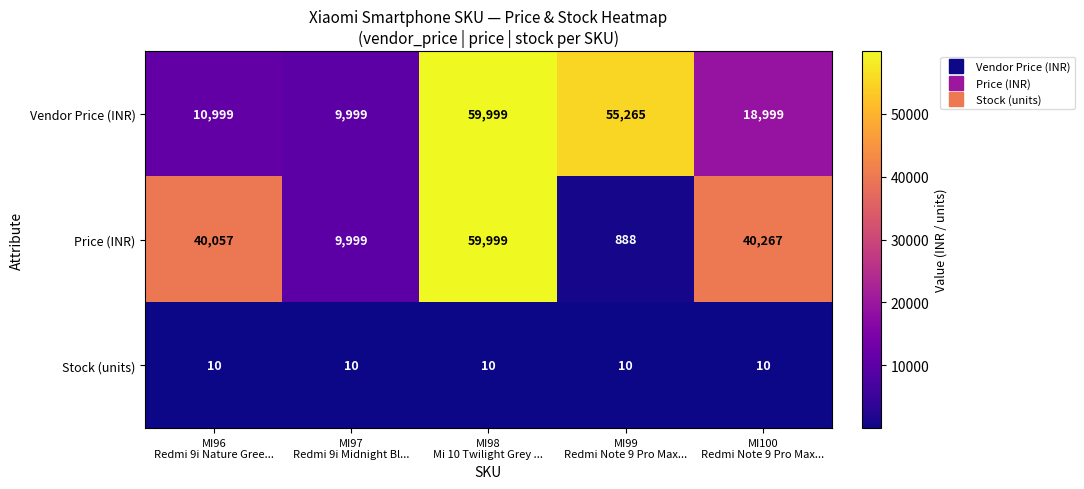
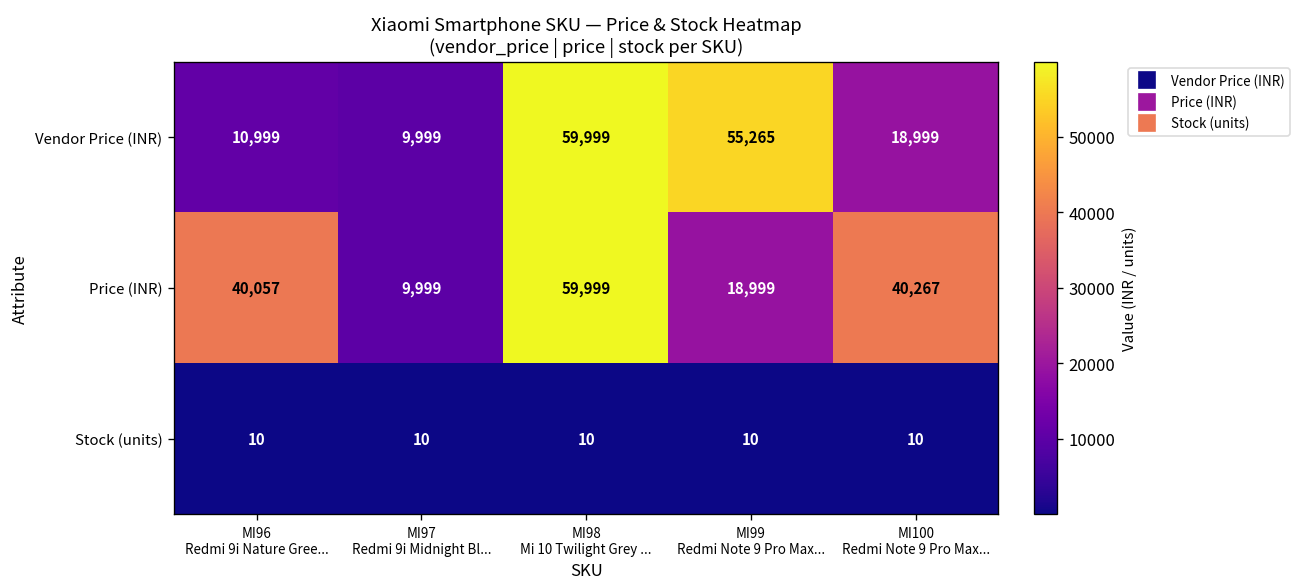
  {
    "Vendor Price (INR)": {
      "MI96 Redmi 9i Nature Gree...": "10,999",
      "MI97 Redmi 9i Midnight Bl...": "9,999",
      "MI98 Mi 10 Twilight Grey ...": "59,999",
      "MI99 Redmi Note 9 Pro Max...": "55,265",
      "MI100 Redmi Note 9 Pro Max...": "18,999"
    },
    "Price (INR)": {
      "MI96 Redmi 9i Nature Gree...": "40,057",
      "MI97 Redmi 9i Midnight Bl...": "9,999",
      "MI98 Mi 10 Twilight Grey ...": "59,999",
-     "MI99 Redmi Note 9 Pro Max...": "888",
+     "MI99 Redmi Note 9 Pro Max...": "18,999",
      "MI100 Redmi Note 9 Pro Max...": "40,267"
    },
    "Stock (units)": {
      "MI96 Redmi 9i Nature Gree...": "10",
      "MI97 Redmi 9i Midnight Bl...": "10",
      "MI98 Mi 10 Twilight Grey ...": "10",
      "MI99 Redmi Note 9 Pro Max...": "10",
      "MI100 Redmi Note 9 Pro Max...": "10"
    }
  }
